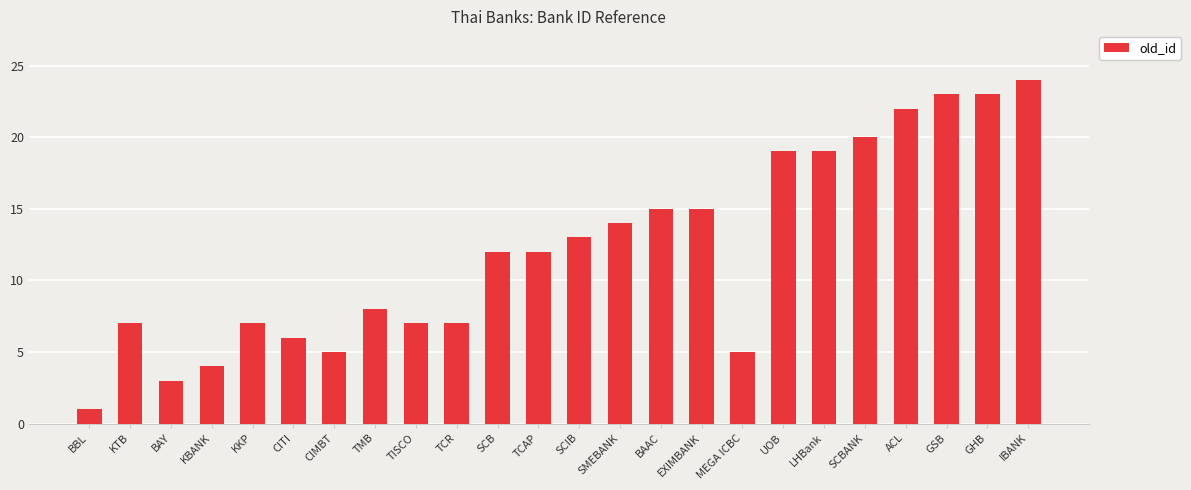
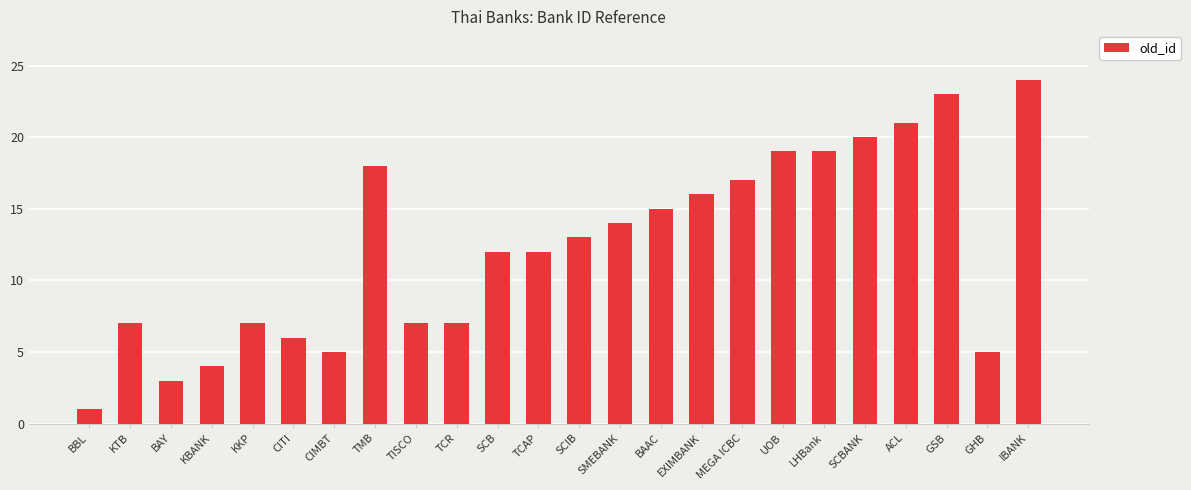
  {
    "BBL": 1,
    "KTB": 7,
    "BAY": 3,
    "KBANK": 4,
    "KKP": 7,
    "CITI": 6,
    "CIMBT": 5,
-   "TMB": 8,
+   "TMB": 18,
    "TISCO": 7,
    "TCR": 7,
    "SCB": 12,
    "TCAP": 12,
    "SCIB": 13,
    "SMEBANK": 14,
    "BAAC": 15,
-   "EXIMBANK": 15,
-   "MEGA ICBC": 5,
+   "EXIMBANK": 16,
+   "MEGA ICBC": 17,
    "UOB": 19,
    "LHBank": 19,
    "SCBANK": 20,
-   "ACL": 22,
+   "ACL": 21,
    "GSB": 23,
-   "GHB": 23,
+   "GHB": 5,
    "IBANK": 24
  }
